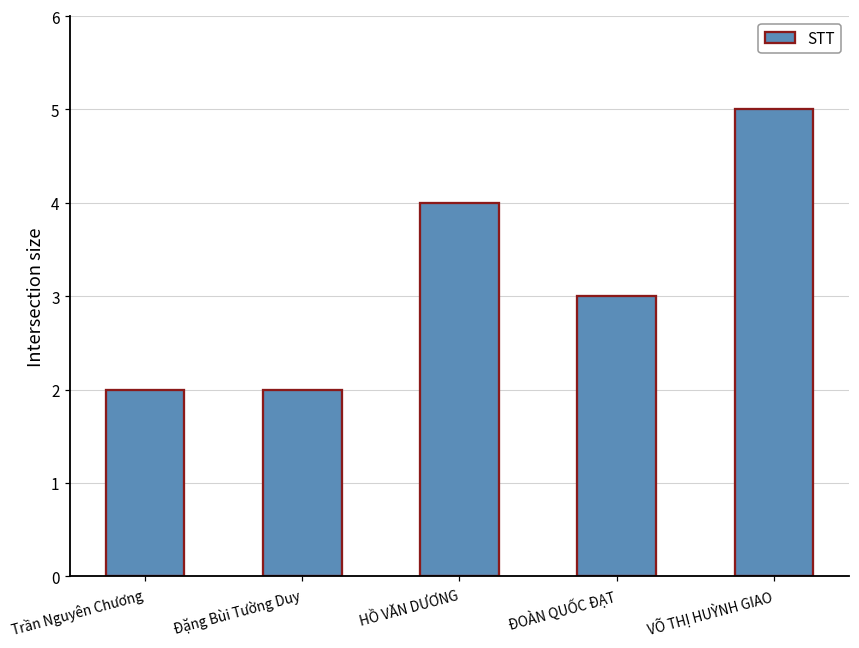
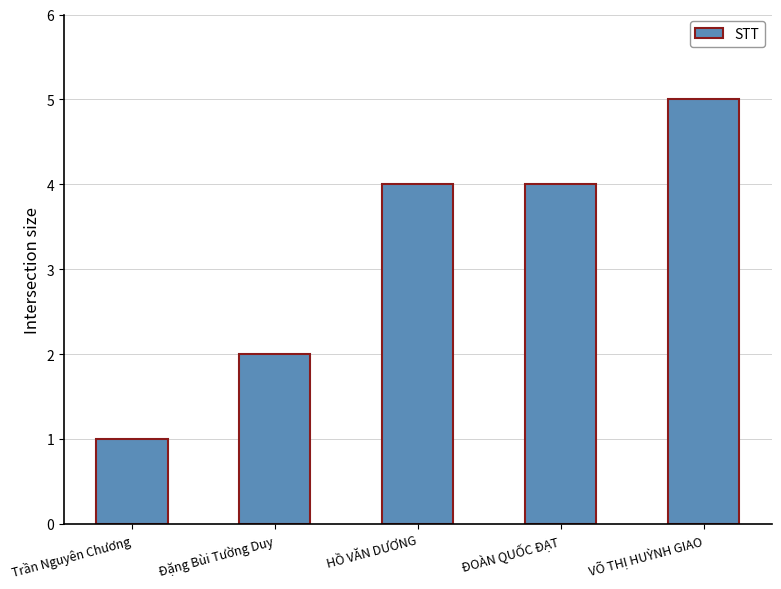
  {
-   "Trần Nguyên Chương": 2,
+   "Trần Nguyên Chương": 1,
    "Đặng Bùi Tường Duy": 2,
    "HỒ VĂN DƯƠNG": 4,
-   "ĐOÀN QUỐC ĐẠT": 3,
+   "ĐOÀN QUỐC ĐẠT": 4,
    "VÕ THỊ HUỲNH GIAO": 5
  }
